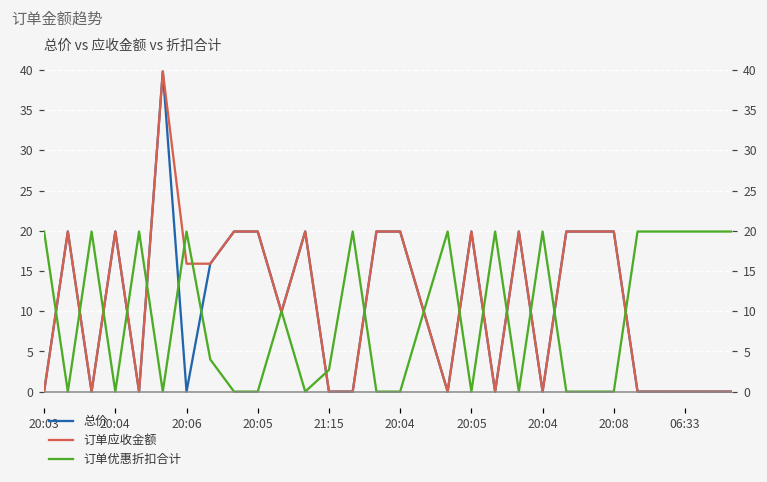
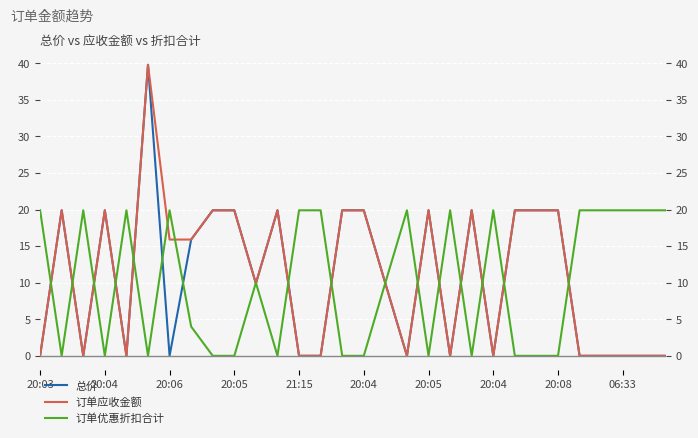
  {
    "订单优惠折扣合计": {
-     "21:15": 3
+     "21:15": 20
    }
  }
